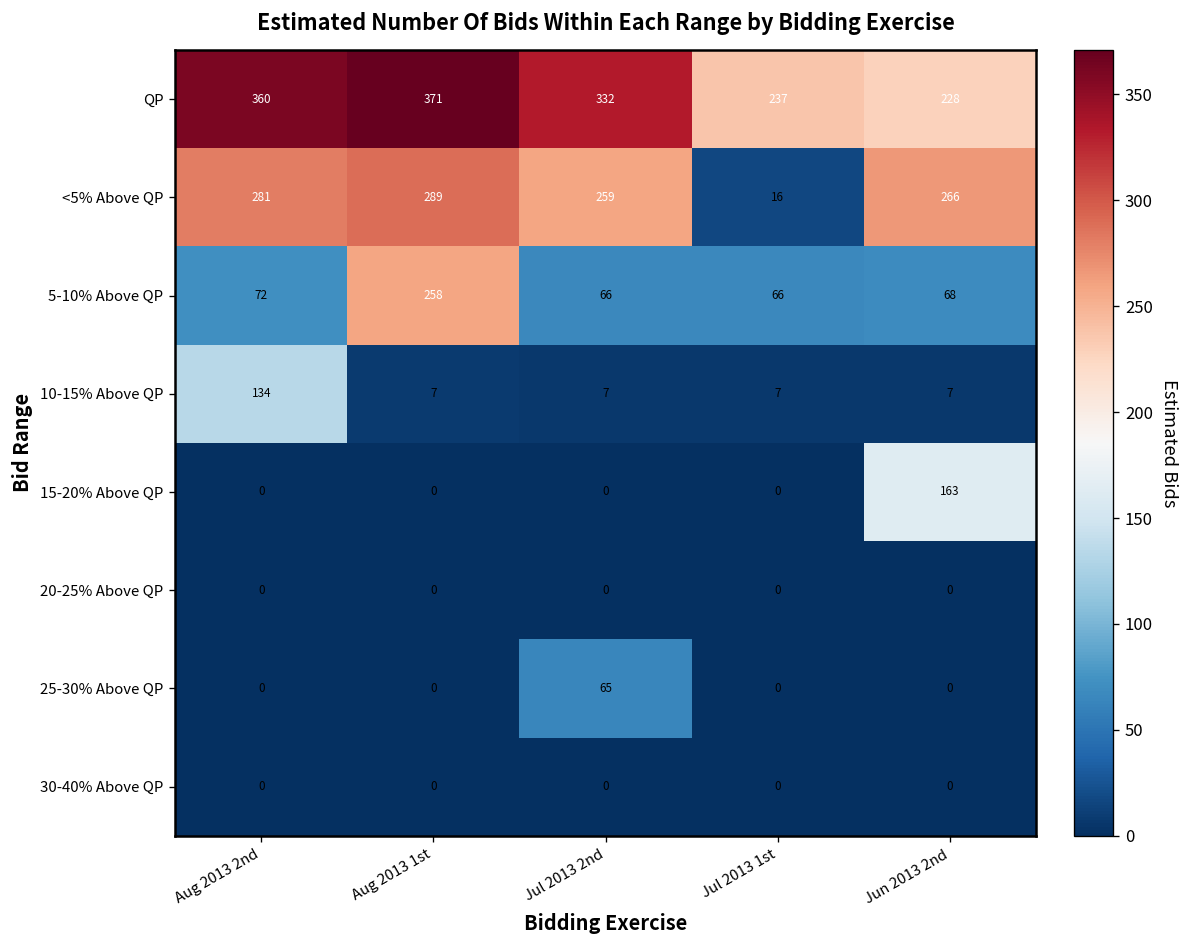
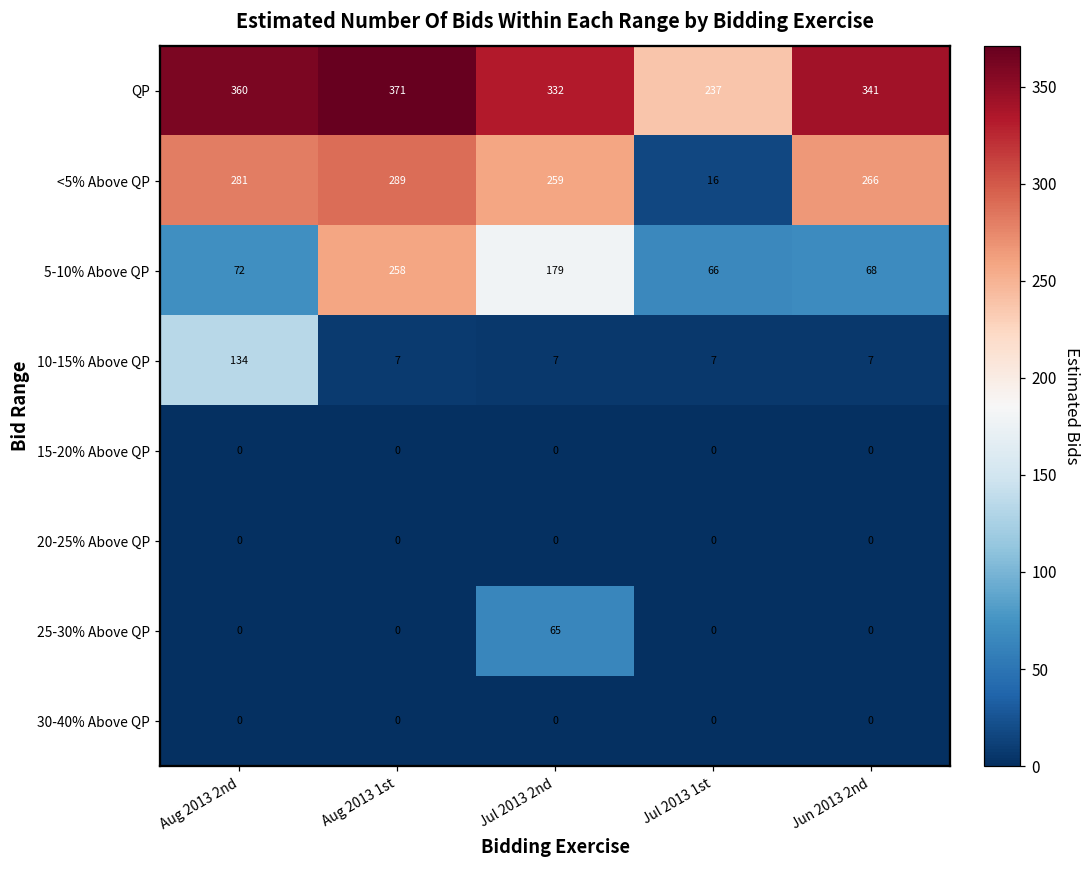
  {
    "QP": {
      "Aug 2013 2nd": 360,
      "Aug 2013 1st": 371,
      "Jul 2013 2nd": 332,
      "Jul 2013 1st": 237,
-     "Jun 2013 2nd": 228
+     "Jun 2013 2nd": 341
    },
    "<5% Above QP": {
      "Aug 2013 2nd": 281,
      "Aug 2013 1st": 289,
      "Jul 2013 2nd": 259,
      "Jul 2013 1st": 16,
      "Jun 2013 2nd": 266
    },
    "5-10% Above QP": {
      "Aug 2013 2nd": 72,
      "Aug 2013 1st": 258,
-     "Jul 2013 2nd": 66,
+     "Jul 2013 2nd": 179,
      "Jul 2013 1st": 66,
      "Jun 2013 2nd": 68
    },
    "10-15% Above QP": {
      "Aug 2013 2nd": 134,
      "Aug 2013 1st": 7,
      "Jul 2013 2nd": 7,
      "Jul 2013 1st": 7,
      "Jun 2013 2nd": 7
    },
    "15-20% Above QP": {
      "Aug 2013 2nd": 0,
      "Aug 2013 1st": 0,
      "Jul 2013 2nd": 0,
      "Jul 2013 1st": 0,
-     "Jun 2013 2nd": 163
+     "Jun 2013 2nd": 0
    },
    "20-25% Above QP": {
      "Aug 2013 2nd": 0,
      "Aug 2013 1st": 0,
      "Jul 2013 2nd": 0,
      "Jul 2013 1st": 0,
      "Jun 2013 2nd": 0
    },
    "25-30% Above QP": {
      "Aug 2013 2nd": 0,
      "Aug 2013 1st": 0,
      "Jul 2013 2nd": 65,
      "Jul 2013 1st": 0,
      "Jun 2013 2nd": 0
    },
    "30-40% Above QP": {
      "Aug 2013 2nd": 0,
      "Aug 2013 1st": 0,
      "Jul 2013 2nd": 0,
      "Jul 2013 1st": 0,
      "Jun 2013 2nd": 0
    }
  }
